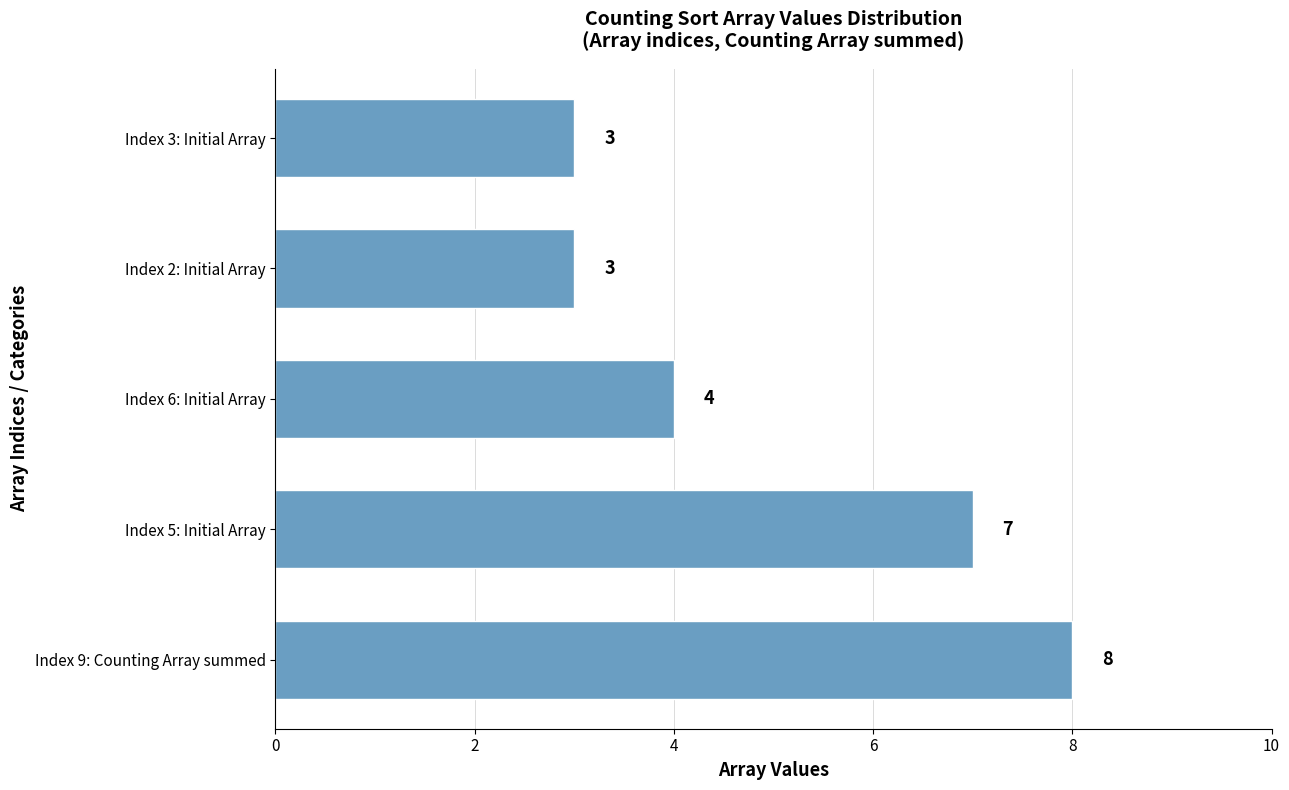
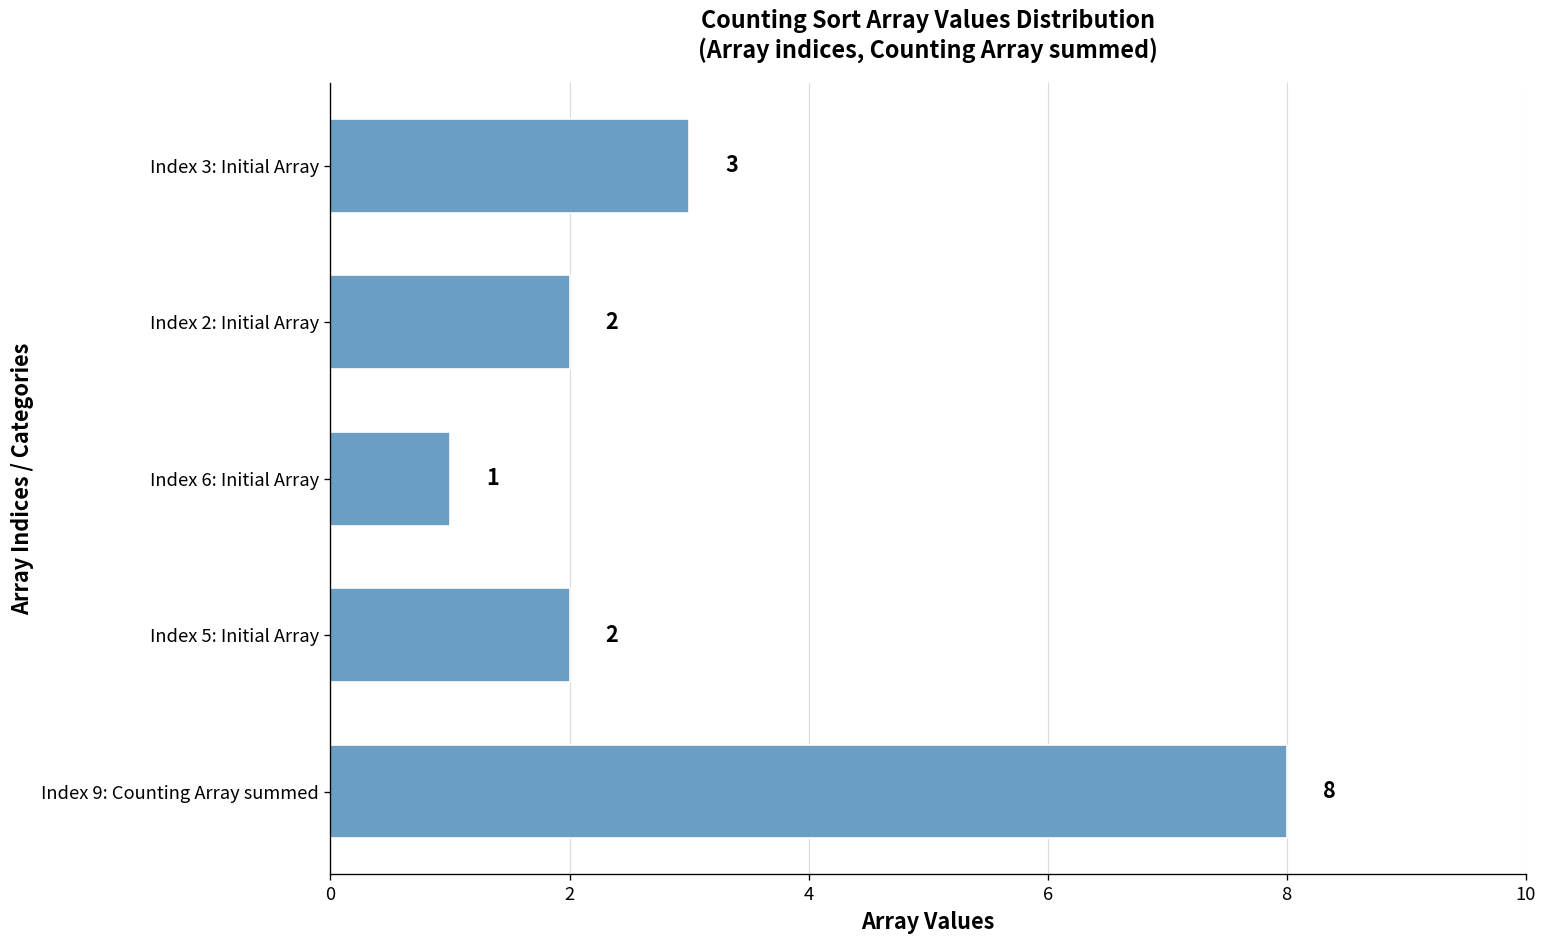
  {
-   "Index 2: Initial Array": 3,
-   "Index 6: Initial Array": 4,
-   "Index 5: Initial Array": 7
+   "Index 2: Initial Array": 2,
+   "Index 6: Initial Array": 1,
+   "Index 5: Initial Array": 2
  }
